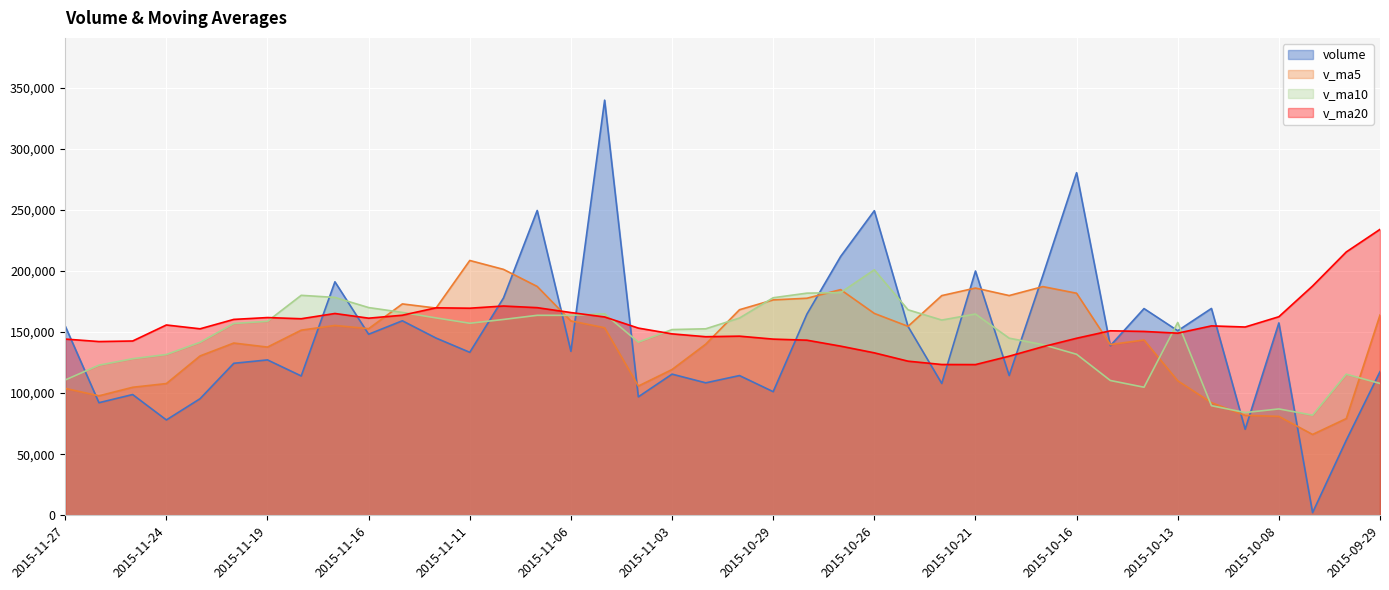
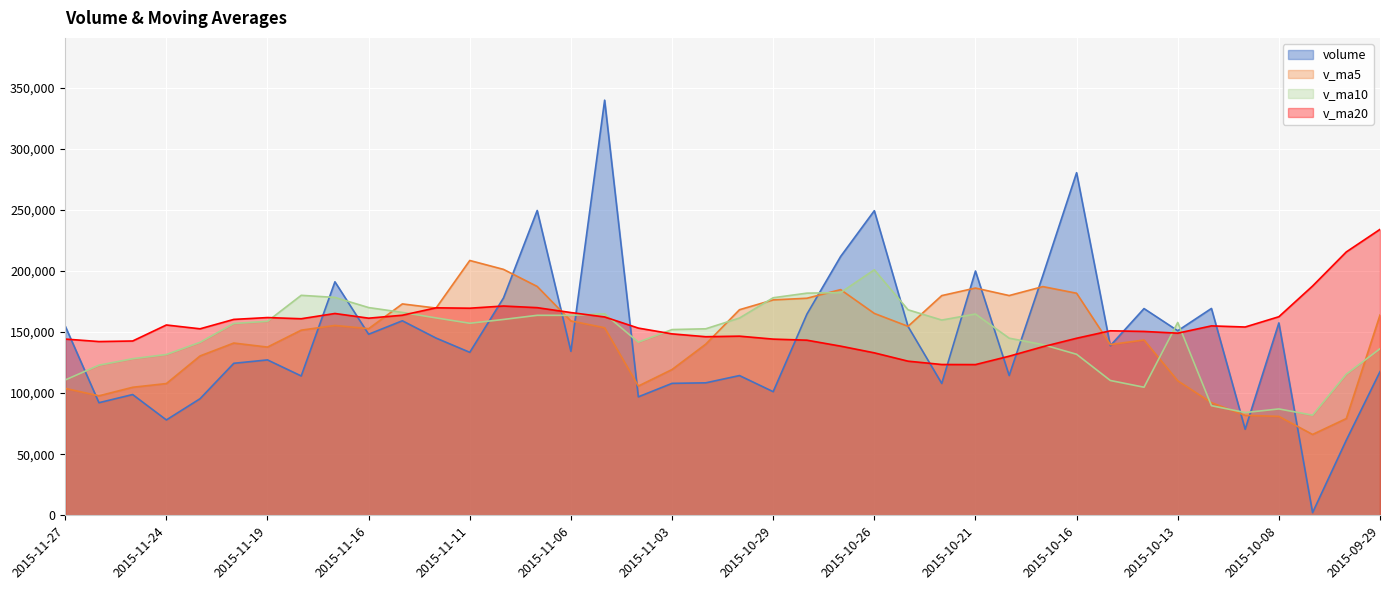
  {
    "volume": {
      "2015-11-27": "155,000",
      "2015-11-24": "78,000",
      "2015-11-19": "127,000",
      "2015-11-16": "148,000",
      "2015-11-11": "133,000",
      "2015-11-06": "134,000",
-     "2015-11-03": "116,000",
+     "2015-11-03": "108,000",
      "2015-10-29": "101,000",
      "2015-10-26": "249,000",
      "2015-10-21": "200,000",
      "2015-10-16": "280,000",
      "2015-10-08": "157,000",
      "2015-09-29": "118,000"
    },
    "v_ma5": {
      "2015-11-27": "104,000",
      "2015-11-24": "108,000",
      "2015-11-19": "138,000",
      "2015-11-16": "153,000",
      "2015-11-11": "209,000",
      "2015-11-06": "159,000",
      "2015-11-03": "119,000",
      "2015-10-26": "165,000",
      "2015-10-21": "186,000",
      "2015-10-16": "182,000",
      "2015-10-13": "110,000",
      "2015-10-08": "81,000",
      "2015-09-29": "164,000"
    },
    "v_ma10": {
      "2015-11-27": "111,000",
      "2015-11-24": "132,000",
      "2015-11-19": "159,000",
      "2015-11-16": "170,000",
      "2015-11-11": "157,000",
      "2015-11-06": "164,000",
      "2015-11-03": "152,000",
      "2015-10-26": "201,000",
      "2015-10-21": "165,000",
      "2015-10-16": "132,000",
      "2015-10-13": "158,000",
      "2015-10-08": "87,000",
-     "2015-09-29": "108,000"
+     "2015-09-29": "136,000"
    },
    "v_ma20": {
      "2015-11-27": "144,000",
      "2015-11-24": "156,000",
      "2015-11-19": "162,000",
      "2015-11-16": "161,000",
      "2015-11-11": "169,000",
      "2015-11-06": "166,000",
      "2015-11-03": "148,000",
      "2015-10-29": "144,000",
      "2015-10-26": "133,000",
      "2015-10-21": "123,000",
      "2015-10-16": "145,000",
      "2015-10-08": "163,000",
      "2015-09-29": "234,000"
    }
  }
